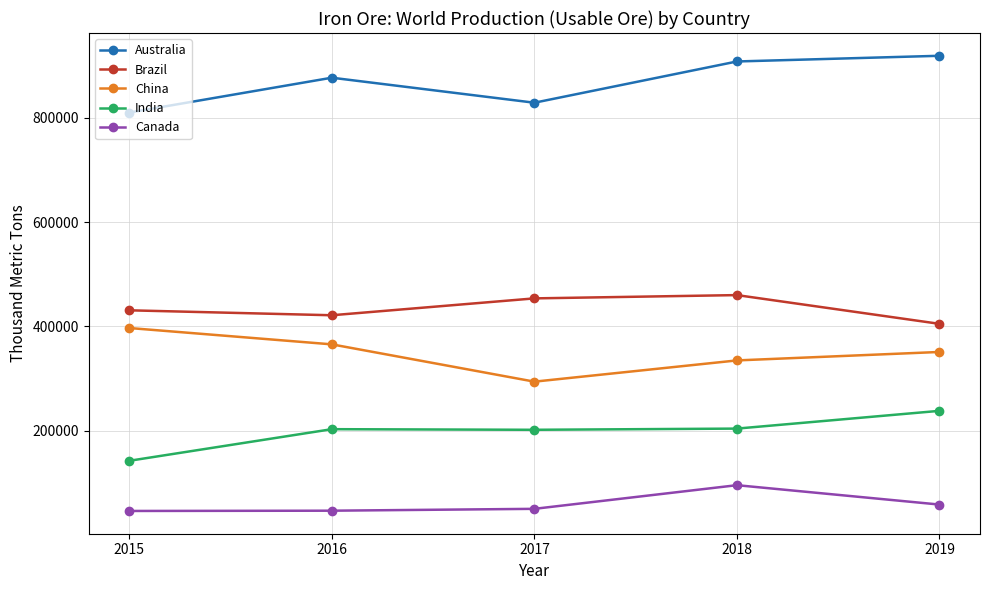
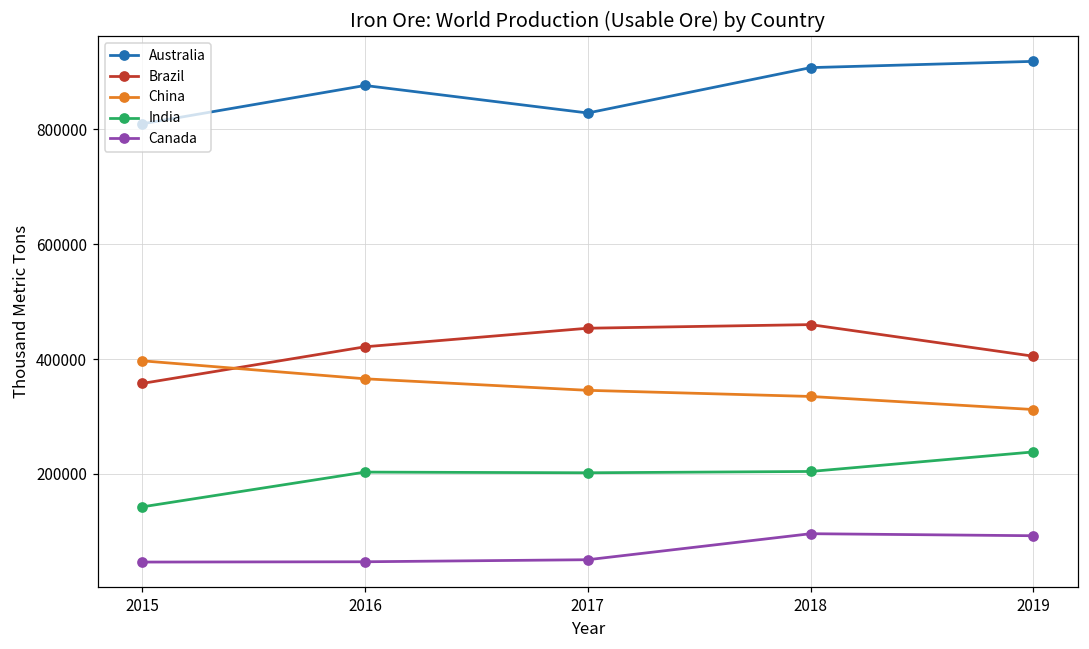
  {
    "Australia": {
      "2016": 880000,
      "2017": 830000,
      "2018": 910000,
      "2019": 920000
    },
    "Brazil": {
-     "2015": 430000,
+     "2015": 360000,
      "2016": 420000,
      "2017": 450000,
      "2018": 460000,
      "2019": 400000
    },
    "China": {
      "2015": 400000,
      "2016": 370000,
-     "2017": 290000,
+     "2017": 350000,
      "2018": 330000,
-     "2019": 350000
+     "2019": 310000
    },
    "India": {
      "2015": 140000,
      "2016": 200000,
      "2017": 200000,
      "2018": 200000,
      "2019": 240000
    },
    "Canada": {
      "2015": 50000,
      "2016": 50000,
      "2017": 50000,
      "2018": 100000,
-     "2019": 60000
+     "2019": 90000
    }
  }
